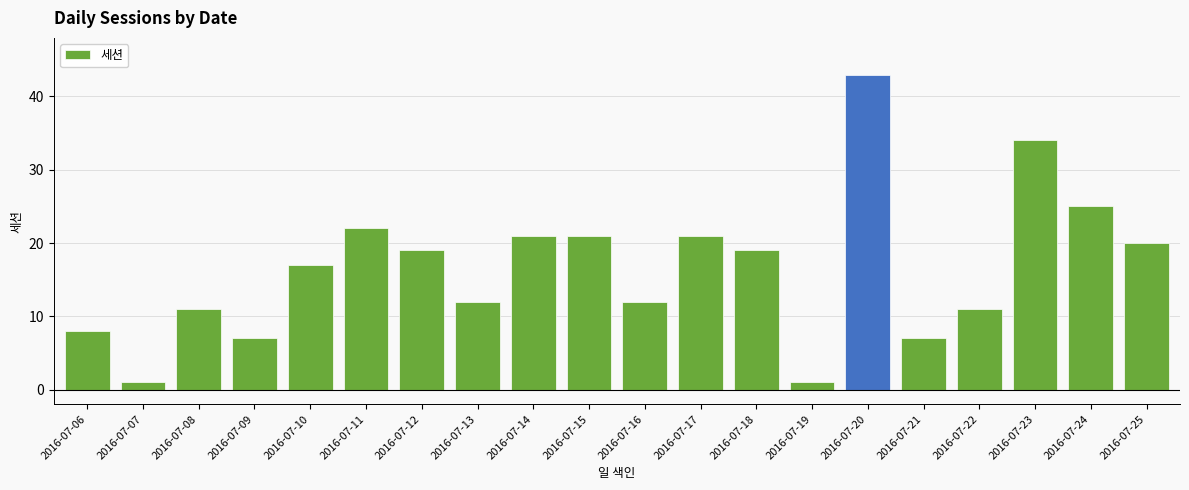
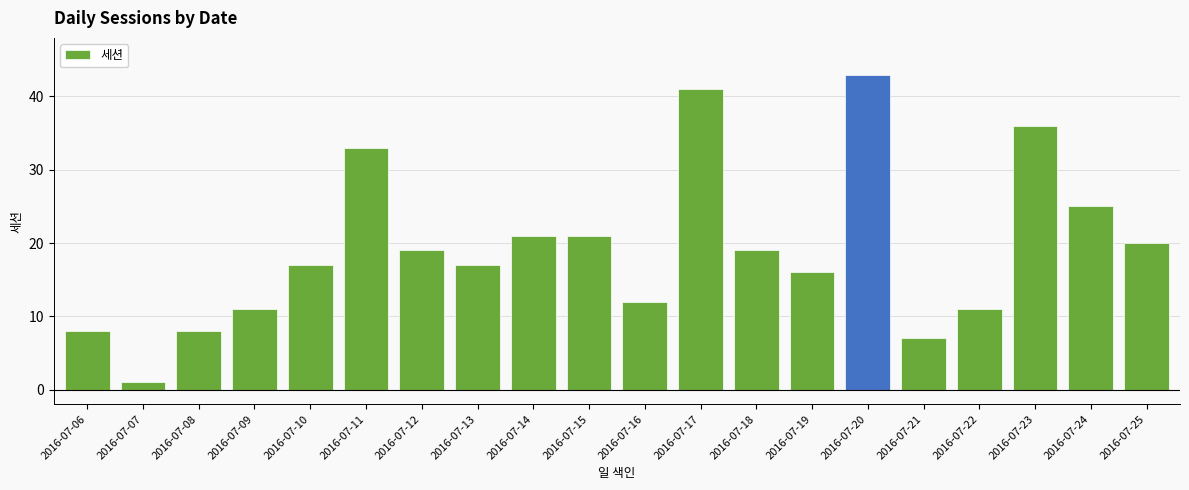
  {
    "2016-07-06": 8,
    "2016-07-07": 1,
-   "2016-07-08": 11,
-   "2016-07-09": 7,
+   "2016-07-08": 8,
+   "2016-07-09": 11,
    "2016-07-10": 17,
-   "2016-07-11": 22,
+   "2016-07-11": 33,
    "2016-07-12": 19,
-   "2016-07-13": 12,
+   "2016-07-13": 17,
    "2016-07-14": 21,
    "2016-07-15": 21,
    "2016-07-16": 12,
-   "2016-07-17": 21,
+   "2016-07-17": 41,
    "2016-07-18": 19,
-   "2016-07-19": 1,
+   "2016-07-19": 16,
    "2016-07-20": 43,
    "2016-07-21": 7,
    "2016-07-22": 11,
-   "2016-07-23": 34,
+   "2016-07-23": 36,
    "2016-07-24": 25,
    "2016-07-25": 20
  }
